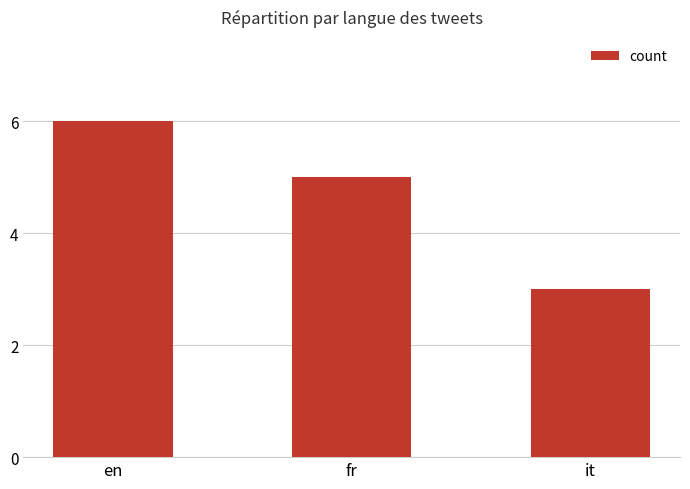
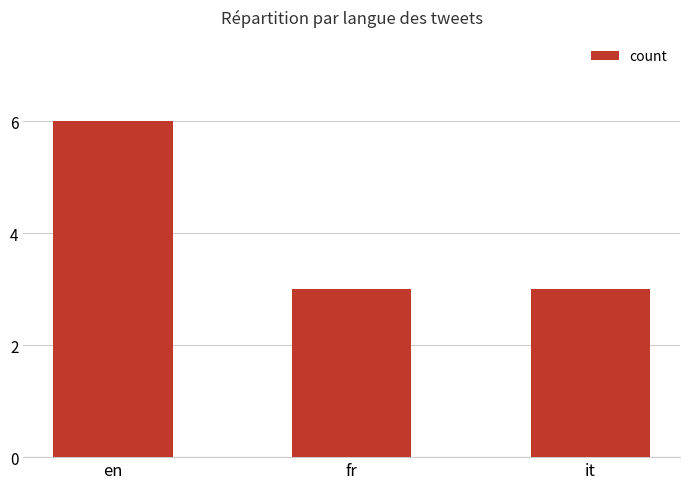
  {
    "en": 6,
-   "fr": 5,
+   "fr": 3,
    "it": 3
  }
